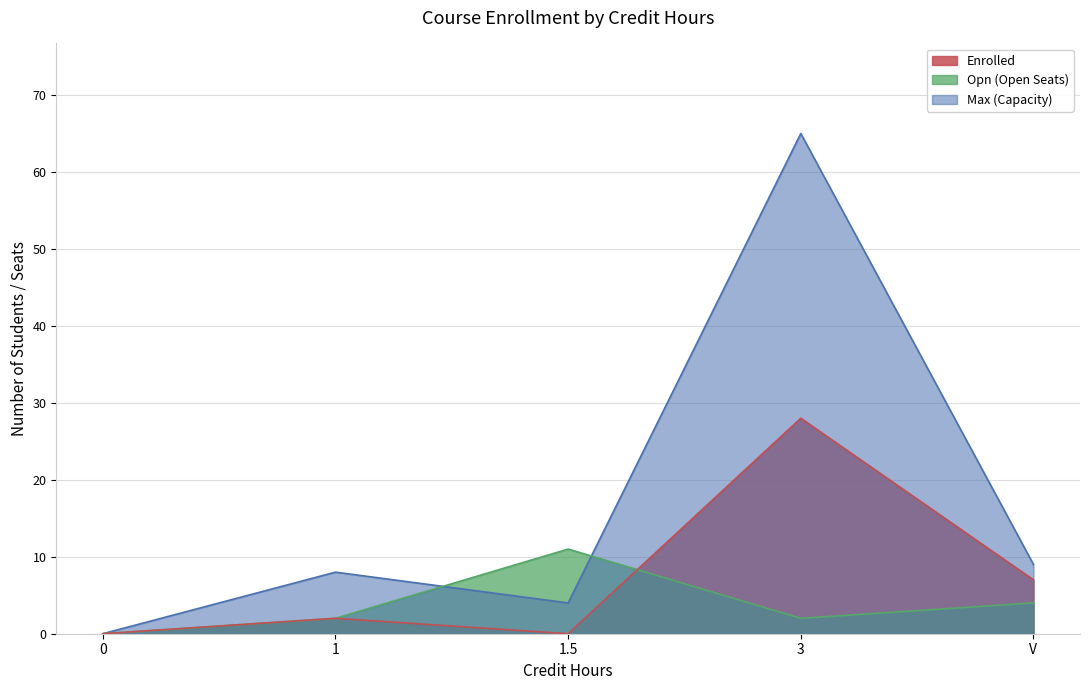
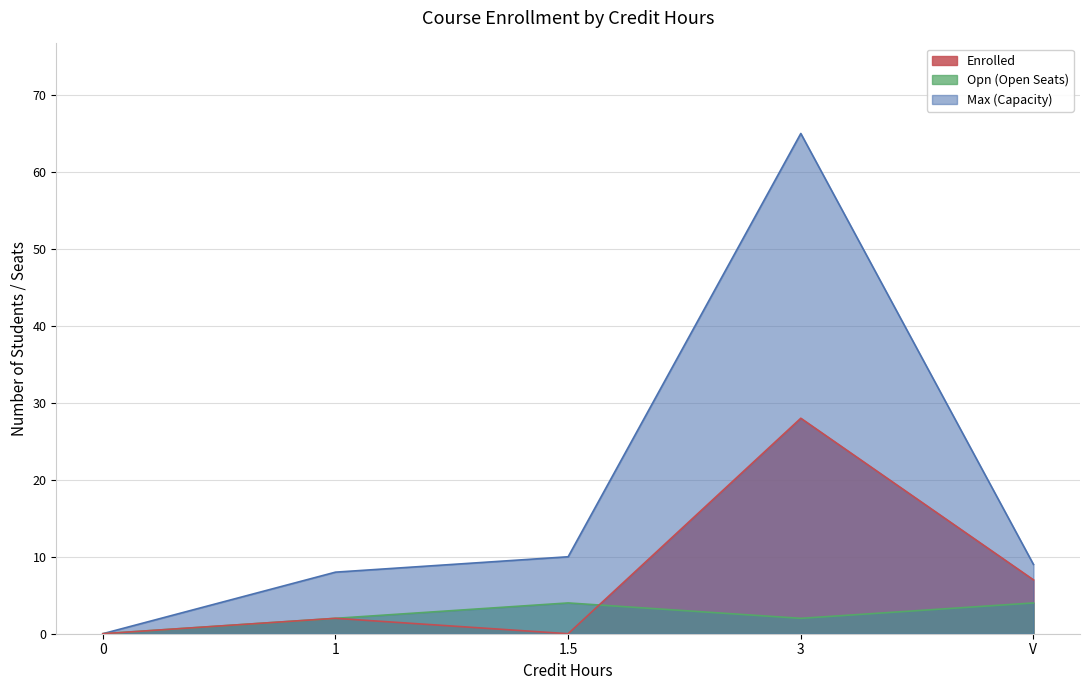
  {
    "Enrolled": {
      "1.5": 0,
      "3": 28,
      "V": 7
    },
    "Opn (Open Seats)": {
-     "1.5": 11,
+     "1.5": 4,
      "3": 2,
      "V": 4
    },
    "Max (Capacity)": {
      "1": 8,
-     "1.5": 4,
+     "1.5": 10,
      "3": 65,
      "V": 9
    }
  }
